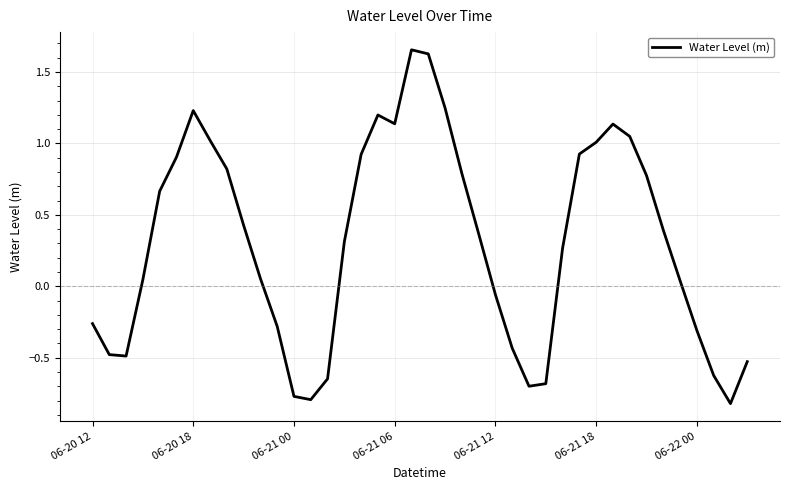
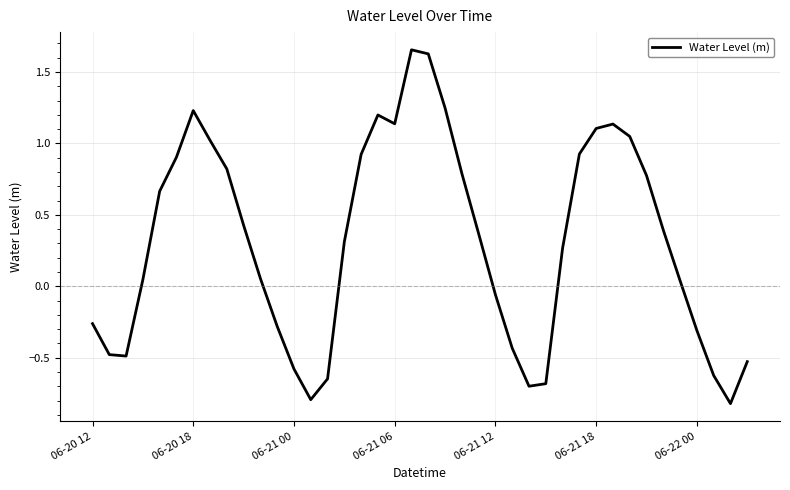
  {
    "06-20 12": -0.26,
    "06-20 18": 1.23,
-   "06-21 00": -0.77,
+   "06-21 00": -0.58,
    "06-21 06": 1.14,
    "06-21 12": -0.06,
-   "06-21 18": 1.01,
+   "06-21 18": 1.10,
    "06-22 00": -0.31
  }
